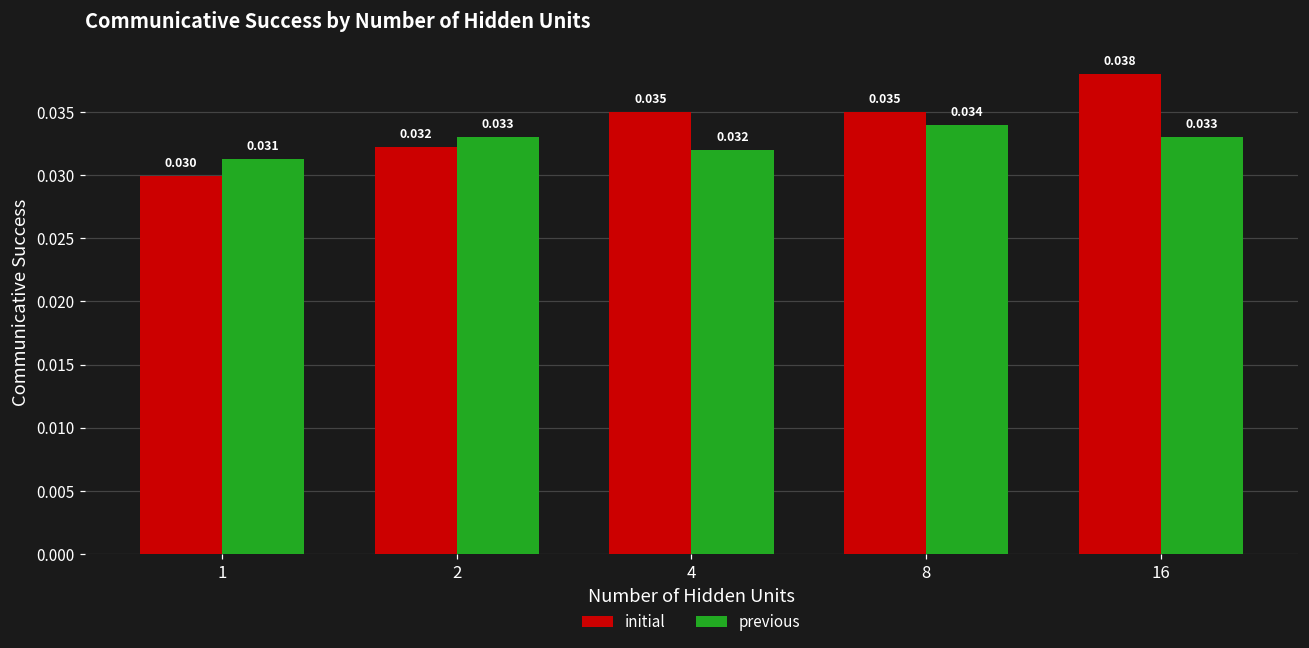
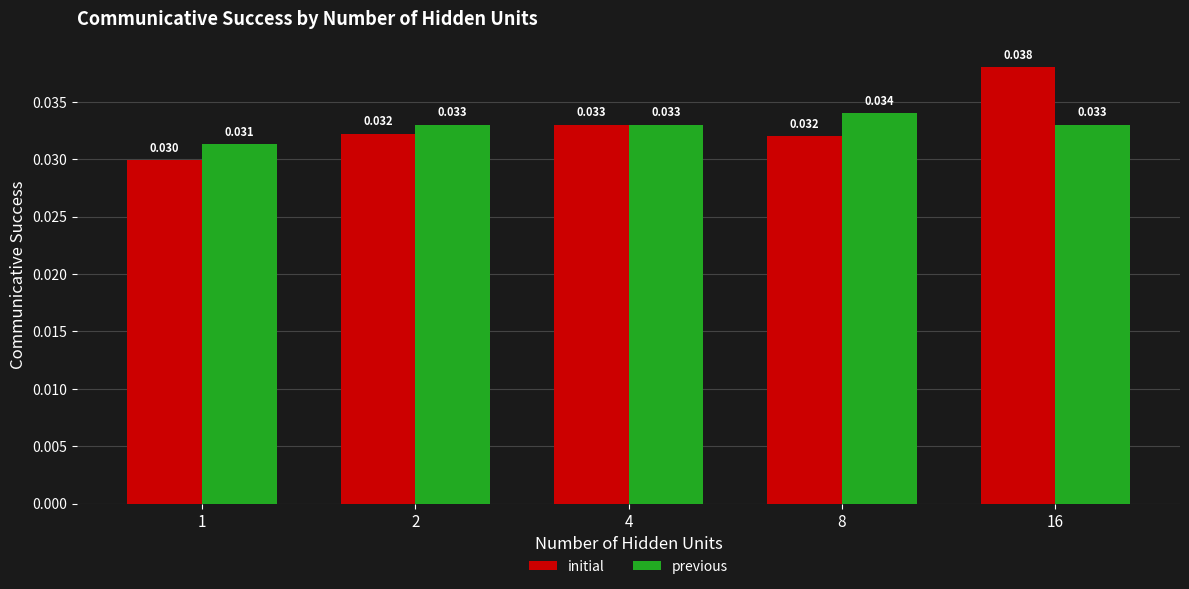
  {
    "initial": {
      "1": 0.030,
      "2": 0.032,
-     "4": 0.035,
-     "8": 0.035,
+     "4": 0.033,
+     "8": 0.032,
      "16": 0.038
    },
    "previous": {
      "1": 0.031,
      "2": 0.033,
-     "4": 0.032,
+     "4": 0.033,
      "8": 0.034,
      "16": 0.033
    }
  }
